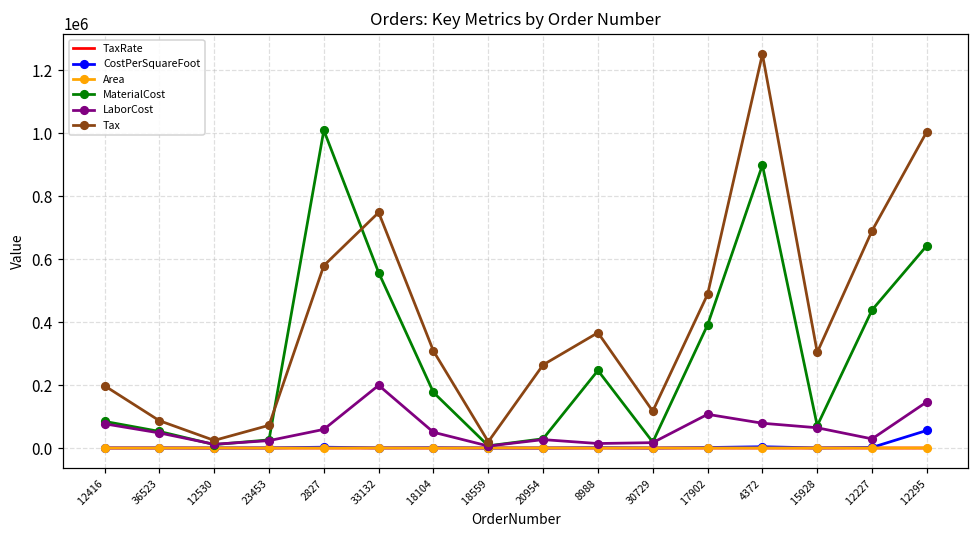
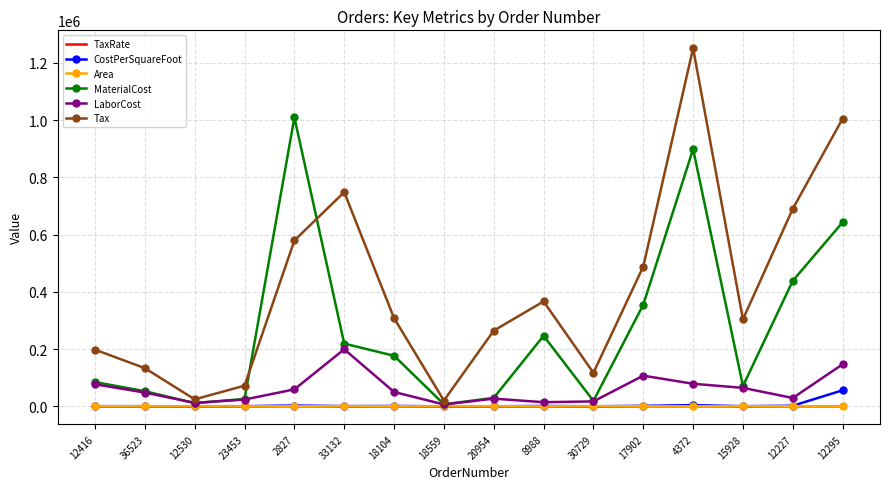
  {
    "Area": {
      "12295": 0
    },
    "CostPerSquareFoot": {
      "12295": 60000
    },
    "MaterialCost": {
      "2827": 1010000,
-     "33132": 560000,
+     "33132": 220000,
      "18104": 180000,
      "8988": 250000,
-     "17902": 390000,
+     "17902": 350000,
      "4372": 900000,
      "12227": 440000,
      "12295": 640000
    },
    "LaborCost": {
      "2827": 60000,
      "33132": 200000,
      "18104": 50000,
      "8988": 10000,
      "17902": 110000,
      "4372": 80000,
      "12227": 30000,
      "12295": 150000
    },
    "Tax": {
      "12416": 200000,
-     "36523": 90000,
+     "36523": 130000,
      "12530": 20000,
      "23453": 70000,
      "2827": 580000,
      "33132": 750000,
      "18104": 310000,
      "18559": 20000,
      "20954": 260000,
      "8988": 370000,
      "30729": 120000,
      "17902": 490000,
      "4372": 1250000,
      "15928": 300000,
      "12227": 690000,
      "12295": 1000000
    }
  }
